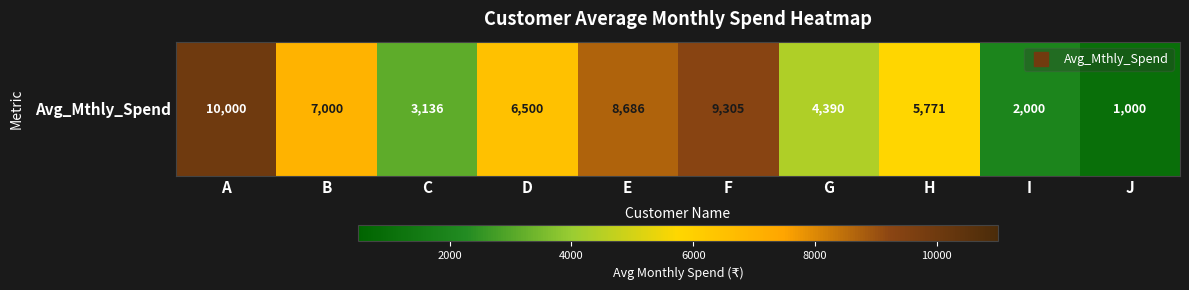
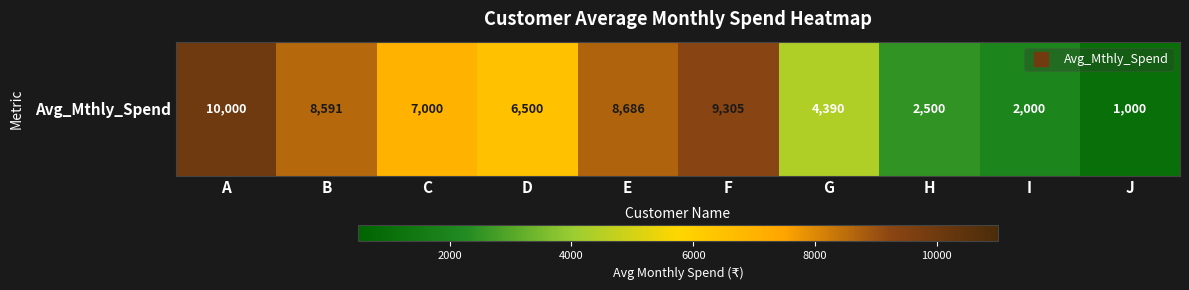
  {
    "Avg_Mthly_Spend": {
      "A": "10,000",
-     "B": "7,000",
-     "C": "3,136",
+     "B": "8,591",
+     "C": "7,000",
      "D": "6,500",
      "E": "8,686",
      "F": "9,305",
      "G": "4,390",
-     "H": "5,771",
+     "H": "2,500",
      "I": "2,000",
      "J": "1,000"
    }
  }
